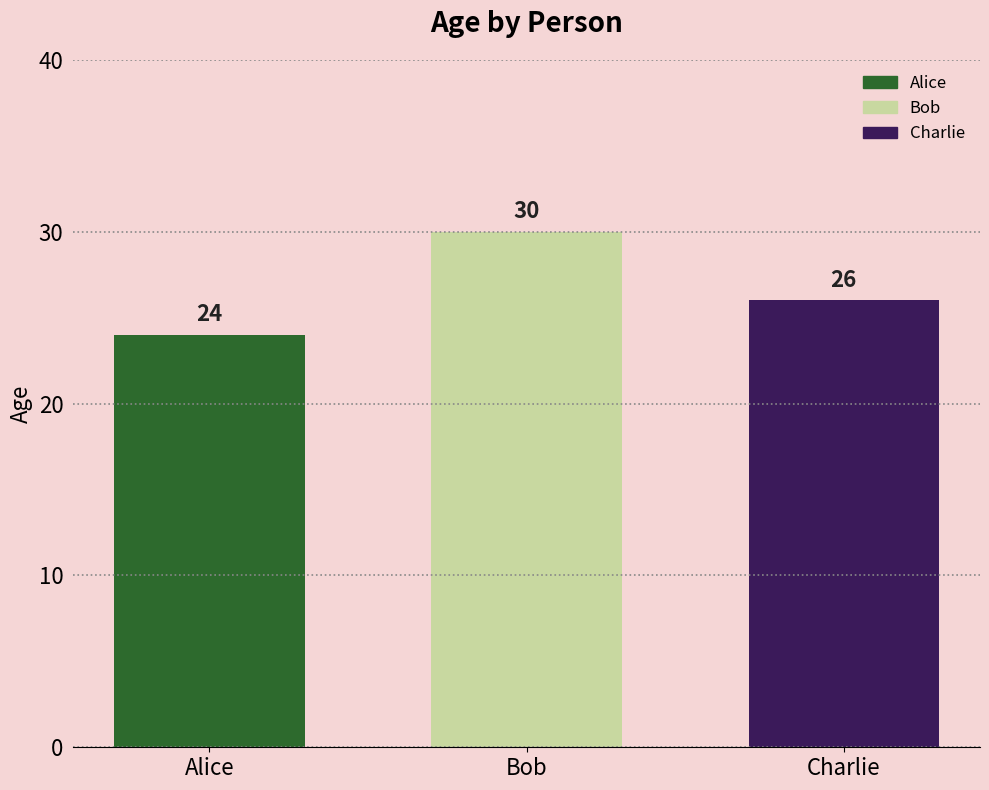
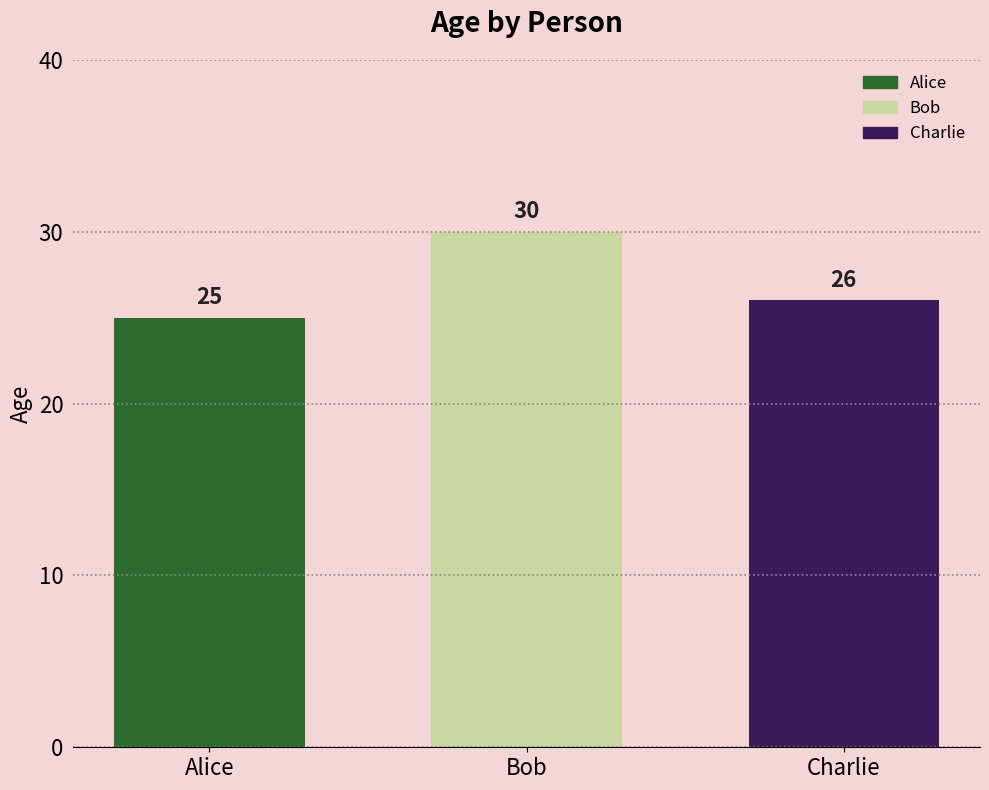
  {
-   "Alice": 24,
+   "Alice": 25,
    "Bob": 30,
    "Charlie": 26
  }
